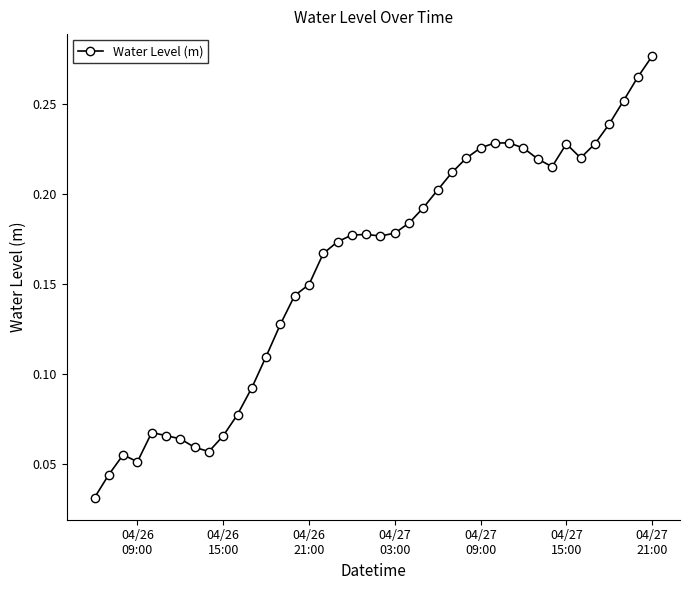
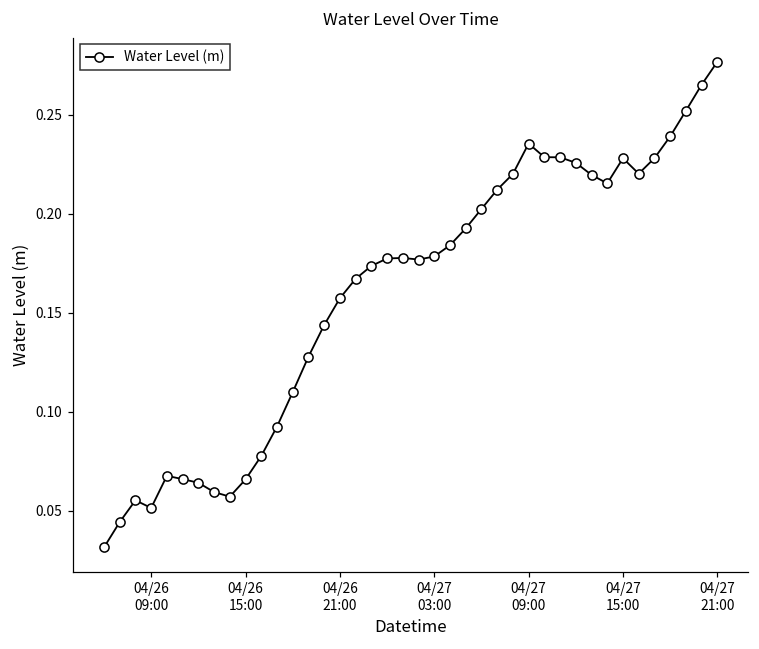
  {
    "04/26 09:00": 0.051,
    "04/26 15:00": 0.066,
-   "04/26 21:00": 0.150,
+   "04/26 21:00": 0.157,
    "04/27 03:00": 0.178,
-   "04/27 09:00": 0.226,
+   "04/27 09:00": 0.235,
    "04/27 15:00": 0.228,
    "04/27 21:00": 0.277
  }
